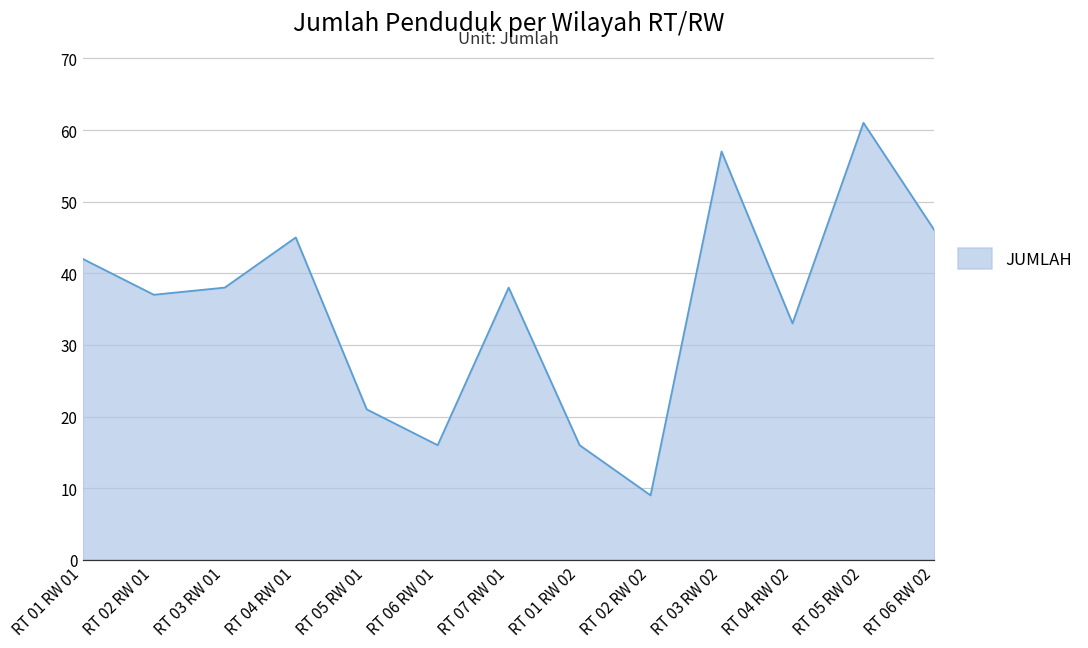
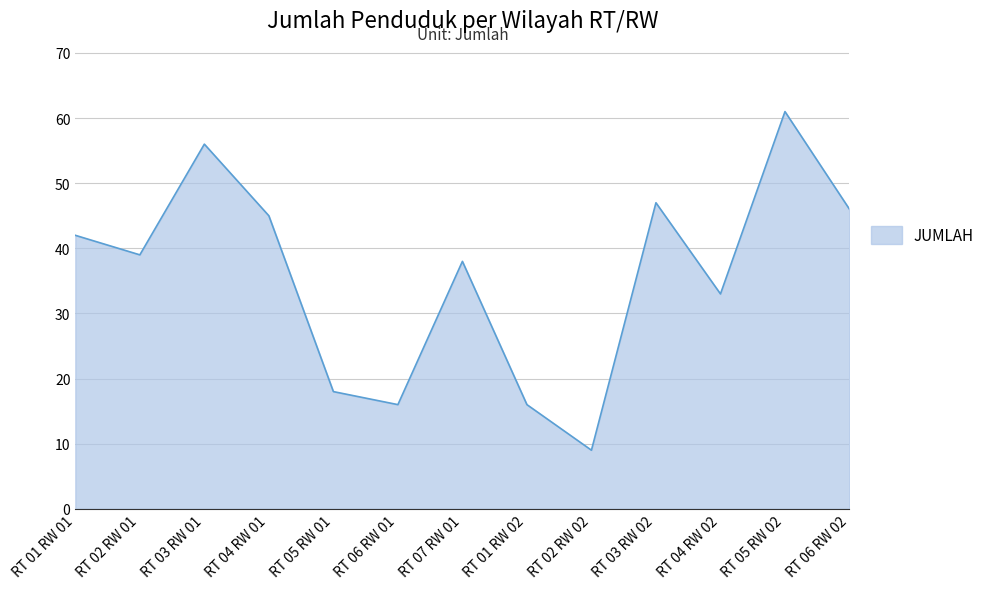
  {
    "RT 01 RW 01": 42,
-   "RT 02 RW 01": 37,
-   "RT 03 RW 01": 38,
+   "RT 02 RW 01": 39,
+   "RT 03 RW 01": 56,
    "RT 04 RW 01": 45,
-   "RT 05 RW 01": 21,
+   "RT 05 RW 01": 18,
    "RT 06 RW 01": 16,
    "RT 07 RW 01": 38,
    "RT 01 RW 02": 16,
    "RT 02 RW 02": 9,
-   "RT 03 RW 02": 57,
+   "RT 03 RW 02": 47,
    "RT 04 RW 02": 33,
    "RT 05 RW 02": 61,
    "RT 06 RW 02": 46
  }
